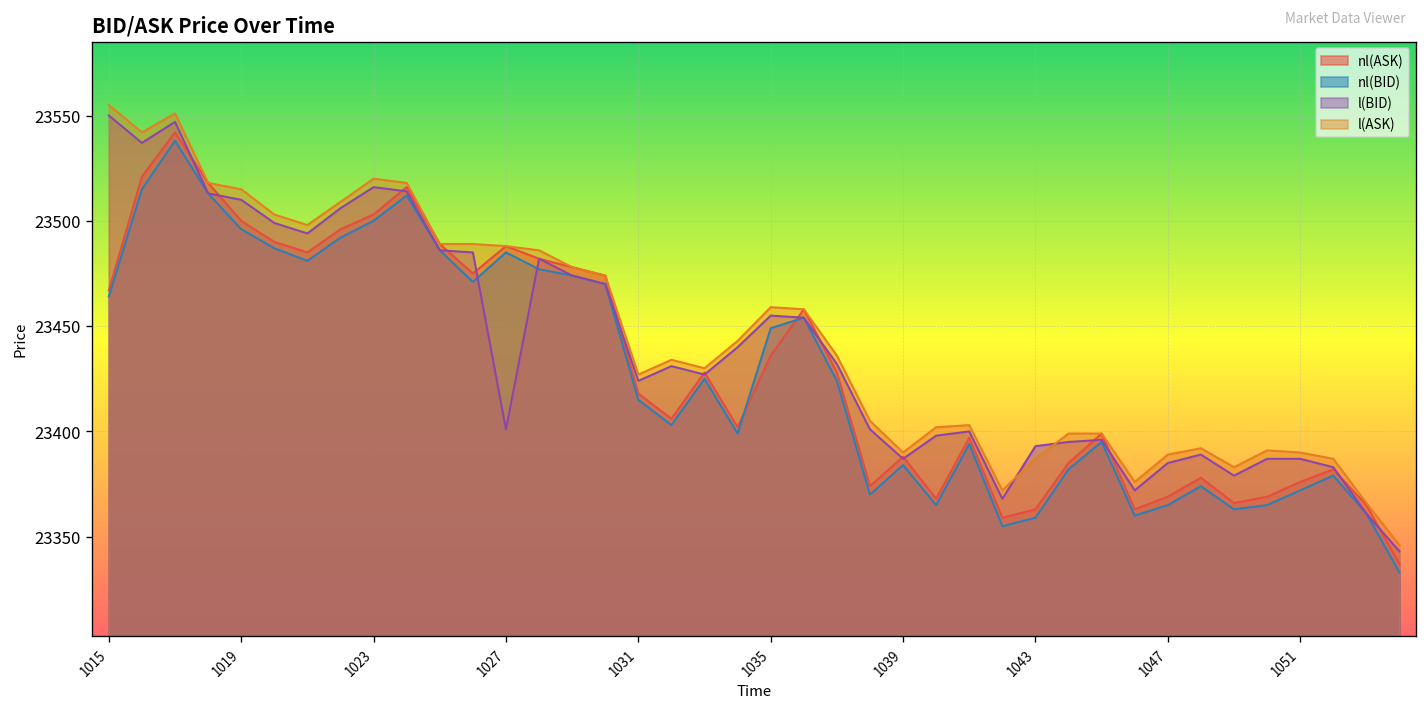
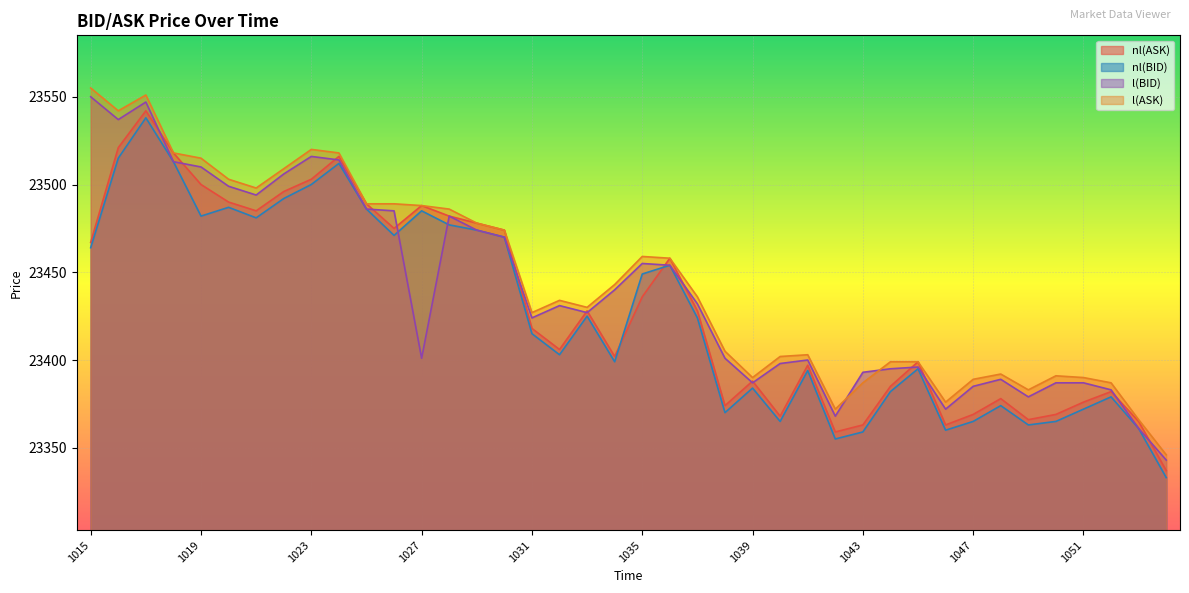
  {
    "nl(BID)": {
      "1015": 23464,
-     "1019": 23496,
+     "1019": 23482,
      "1023": 23500,
      "1027": 23485,
      "1031": 23415,
      "1035": 23449,
      "1039": 23384,
      "1043": 23359,
      "1047": 23365,
      "1051": 23372
    },
    "l(BID)": {
      "1015": 23550,
      "1019": 23510,
      "1023": 23516,
      "1027": 23401,
      "1031": 23424,
      "1035": 23455,
      "1043": 23393,
      "1047": 23385,
      "1051": 23387
    }
  }
